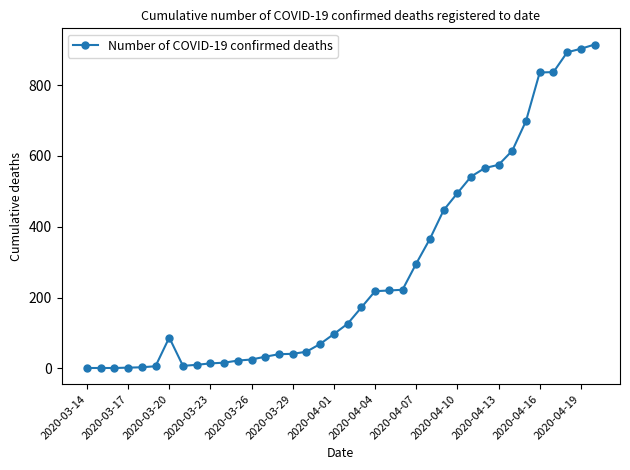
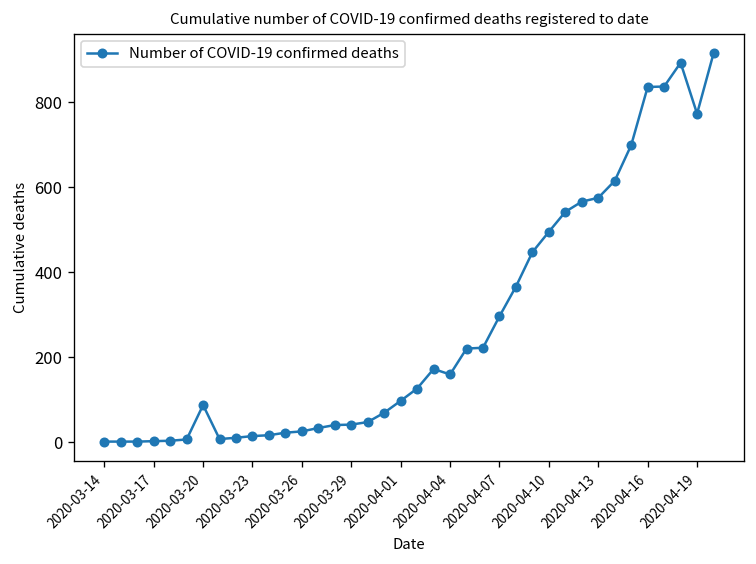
  {
    "2020-03-14": 0,
    "2020-03-17": 0,
    "2020-03-20": 90,
    "2020-03-23": 10,
    "2020-03-26": 30,
    "2020-03-29": 40,
    "2020-04-01": 100,
-   "2020-04-04": 220,
+   "2020-04-04": 160,
    "2020-04-07": 300,
    "2020-04-10": 500,
    "2020-04-13": 580,
    "2020-04-16": 840,
-   "2020-04-19": 900
+   "2020-04-19": 770
  }
